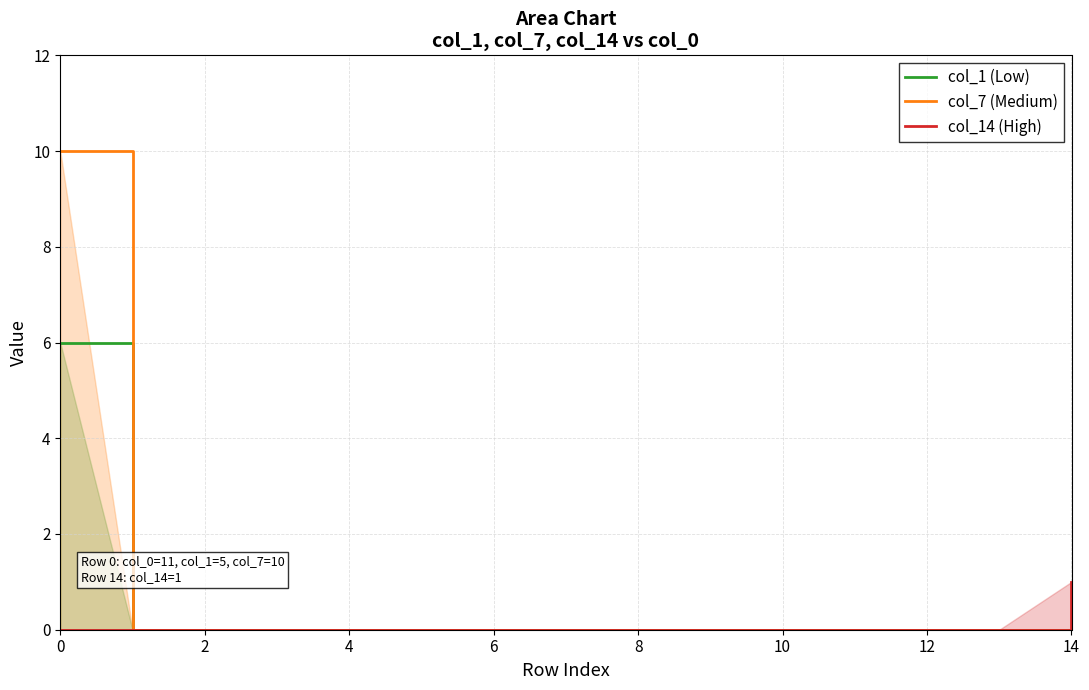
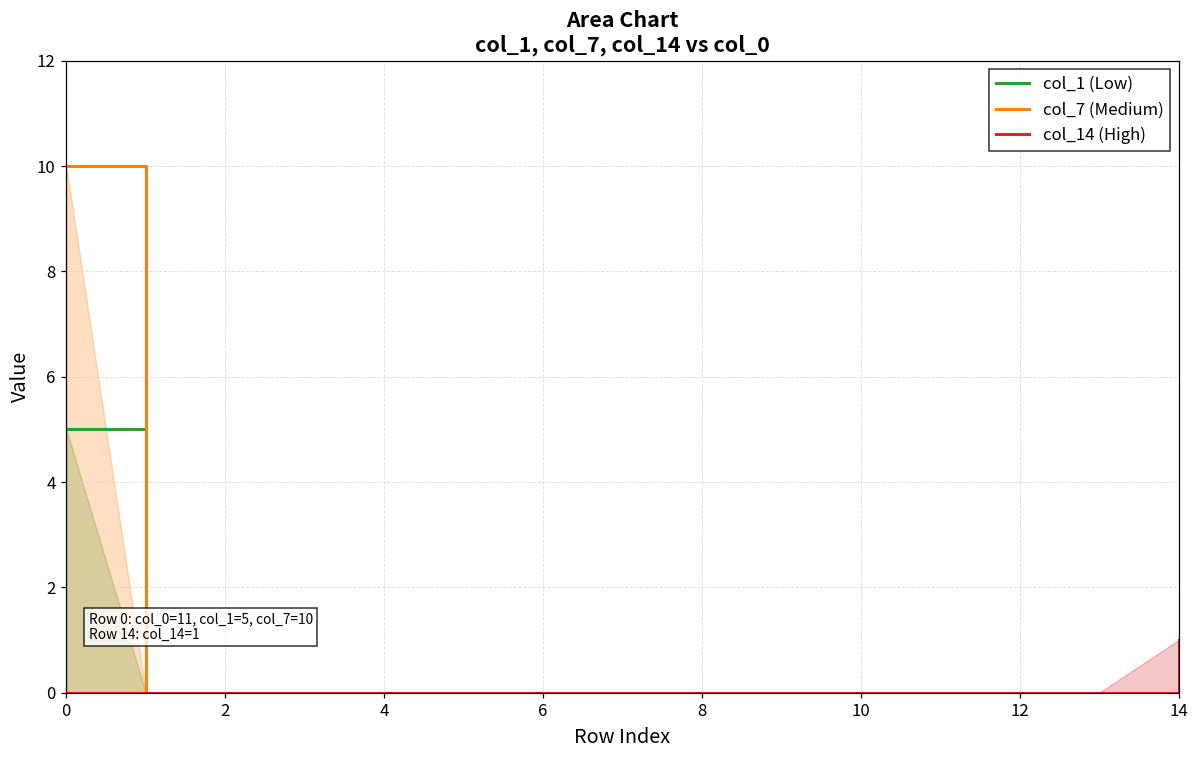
  {
    "col_1 (Low)": {
-     "0": 6
+     "0": 5
    },
    "col_7 (Medium)": {
      "0": 10
    },
    "col_14 (High)": {
      "0": 0,
      "14": 1
    }
  }
